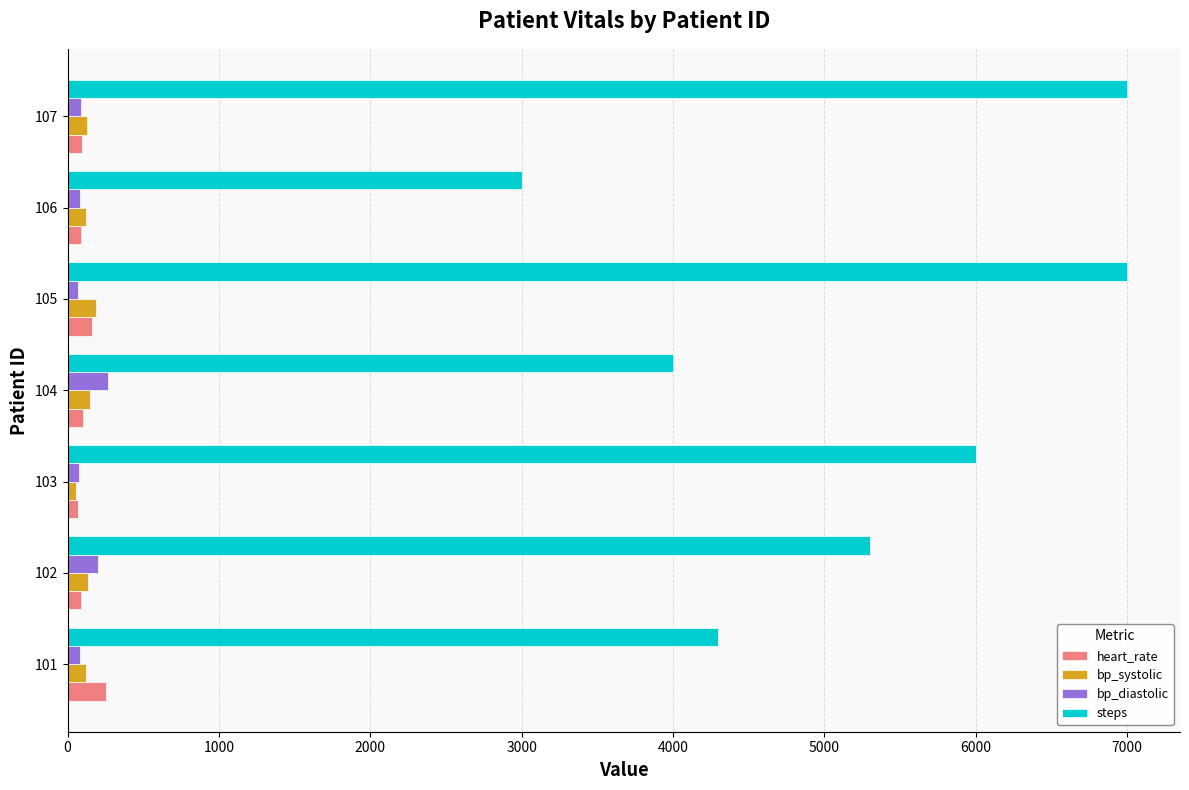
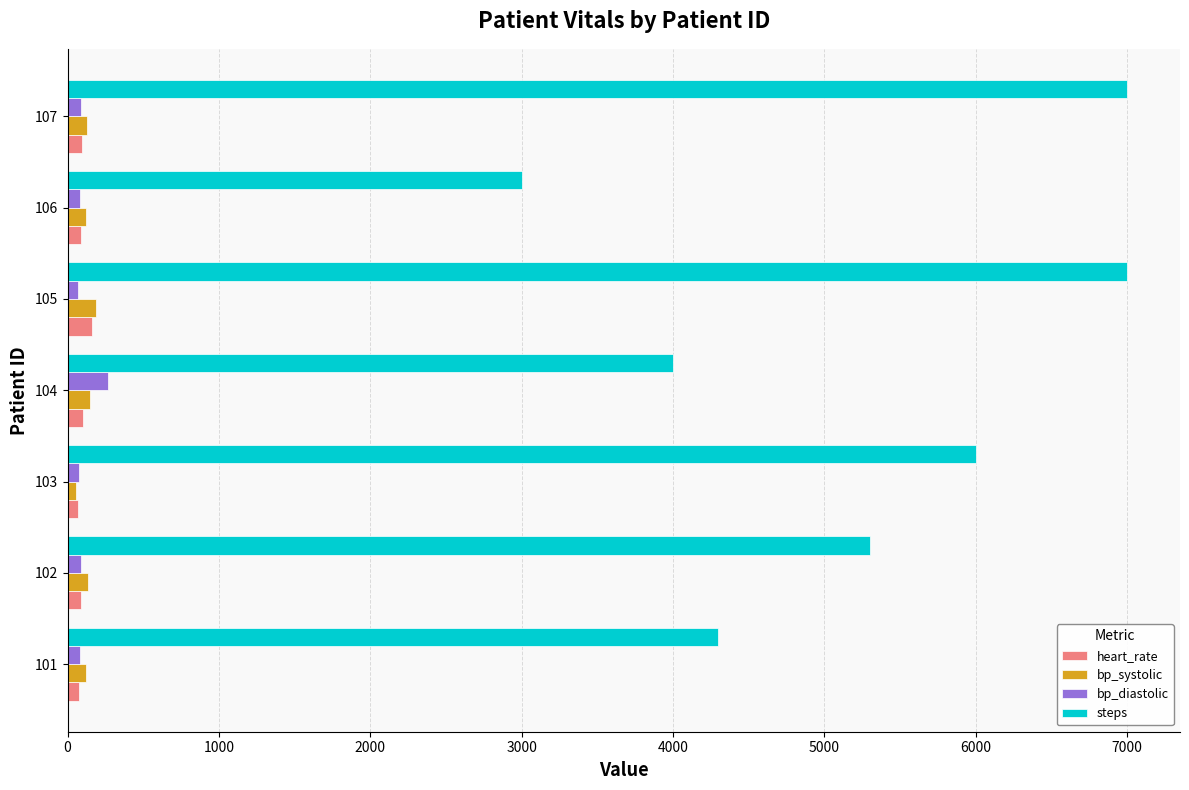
  {
    "heart_rate": {
      "107": 100,
      "106": 90,
      "105": 160,
      "104": 100,
      "103": 70,
      "102": 90,
-     "101": 260
+     "101": 80
    },
    "bp_systolic": {
      "107": 130,
      "106": 130,
      "105": 190,
      "104": 150,
      "103": 60,
      "102": 140,
      "101": 120
    },
    "bp_diastolic": {
      "107": 90,
      "106": 90,
      "105": 70,
      "104": 270,
      "103": 80,
-     "102": 200,
+     "102": 90,
      "101": 80
    },
    "steps": {
      "107": 7000,
      "106": 3000,
      "105": 7000,
      "104": 4000,
      "103": 6000,
      "102": 5300,
      "101": 4300
    }
  }
